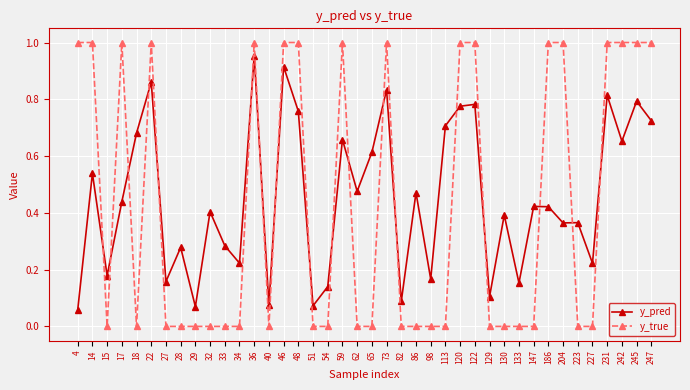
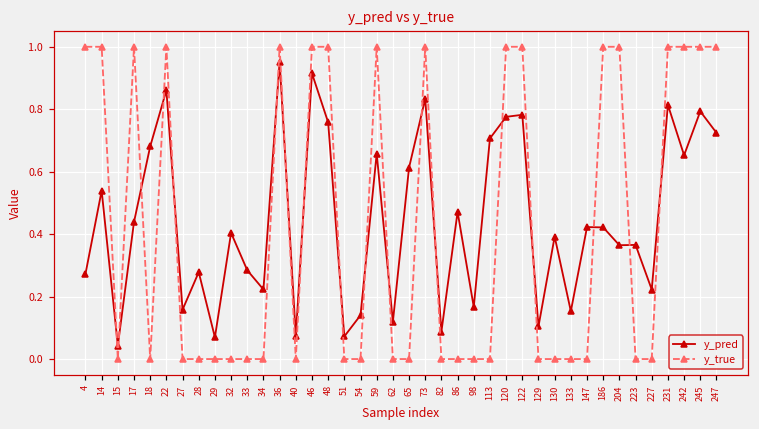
  {
    "y_pred": {
-     "4": 0.06,
+     "4": 0.27,
      "14": 0.54,
-     "15": 0.18,
+     "15": 0.04,
      "17": 0.44,
      "18": 0.68,
      "22": 0.86,
      "27": 0.16,
      "28": 0.28,
      "29": 0.07,
      "32": 0.40,
      "33": 0.28,
      "34": 0.22,
      "36": 0.95,
      "40": 0.07,
      "46": 0.91,
      "48": 0.76,
      "51": 0.07,
      "54": 0.14,
      "59": 0.66,
-     "62": 0.48,
+     "62": 0.12,
      "65": 0.61,
      "73": 0.83,
      "82": 0.09,
      "86": 0.47,
      "98": 0.17,
      "113": 0.71,
      "120": 0.78,
      "122": 0.78,
      "129": 0.10,
      "130": 0.39,
      "133": 0.15,
      "147": 0.42,
      "186": 0.42,
      "204": 0.36,
      "223": 0.37,
      "227": 0.22,
      "231": 0.81,
      "242": 0.65,
      "245": 0.79,
      "247": 0.72
    },
    "y_true": {
      "4": 1.00,
      "14": 1.00,
      "15": 0.00,
      "17": 1.00,
      "18": 0.00,
      "22": 1.00,
      "27": 0.00,
      "28": 0.00,
      "29": 0.00,
      "32": 0.00,
      "33": 0.00,
      "34": 0.00,
      "36": 1.00,
      "40": 0.00,
      "46": 1.00,
      "48": 1.00,
      "51": 0.00,
      "54": 0.00,
      "59": 1.00,
      "62": 0.00,
      "65": 0.00,
      "73": 1.00,
      "82": 0.00,
      "86": 0.00,
      "98": 0.00,
      "113": 0.00,
      "120": 1.00,
      "122": 1.00,
      "129": 0.00,
      "130": 0.00,
      "133": 0.00,
      "147": 0.00,
      "186": 1.00,
      "204": 1.00,
      "223": 0.00,
      "227": 0.00,
      "231": 1.00,
      "242": 1.00,
      "245": 1.00,
      "247": 1.00
    }
  }
